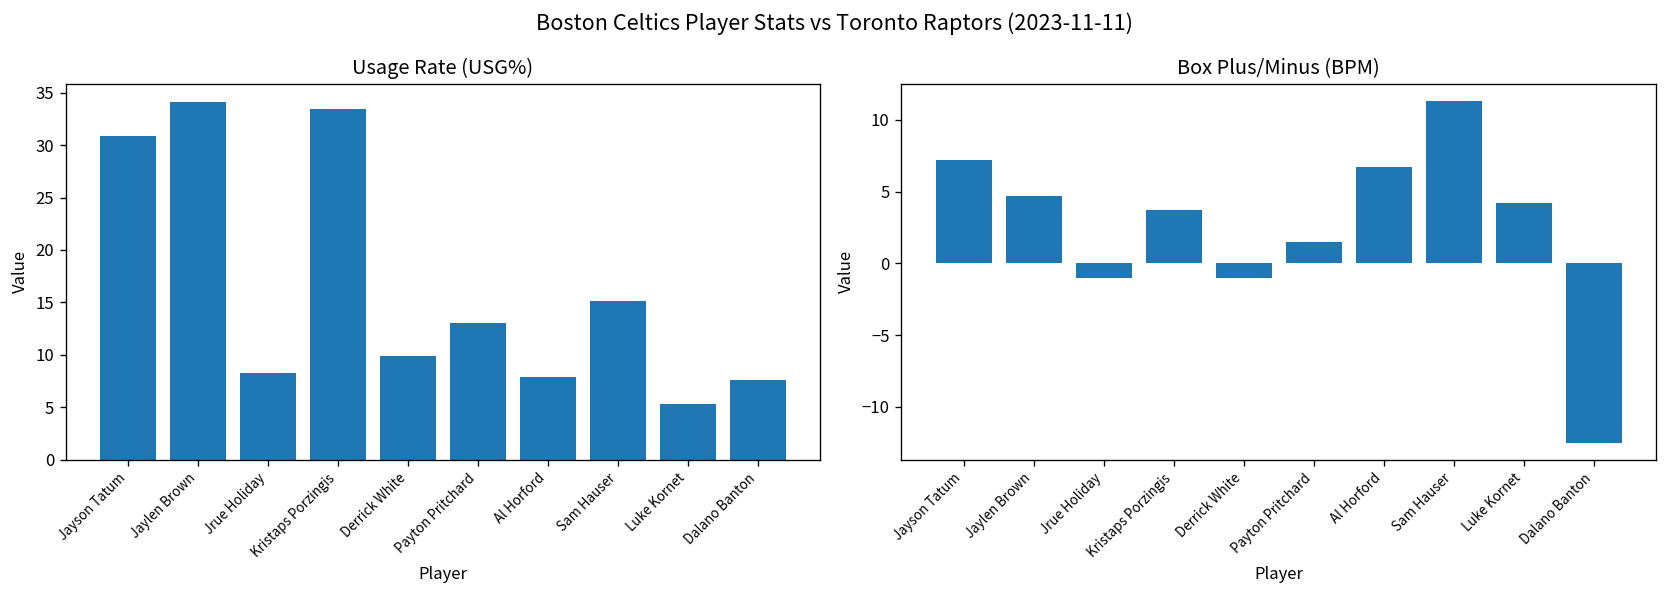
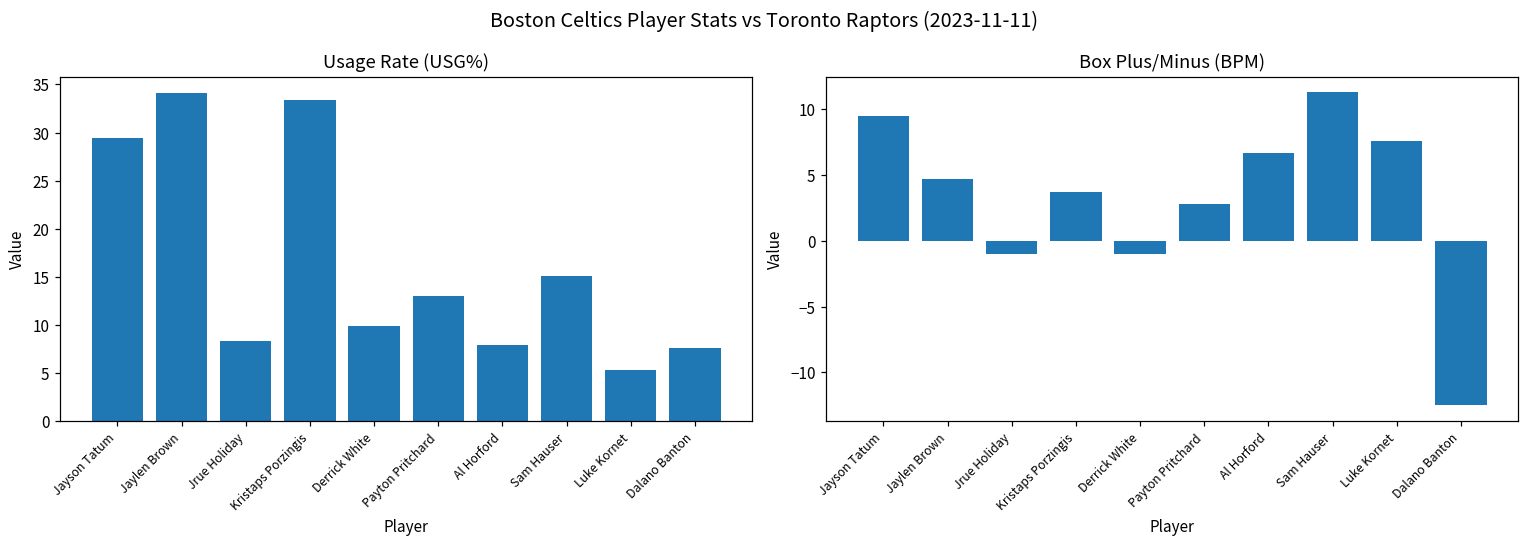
  {
    "Usage Rate (USG%)": {
-     "Jayson Tatum": 31,
+     "Jayson Tatum": 29,
      "Jaylen Brown": 34,
      "Jrue Holiday": 8,
      "Kristaps Porzingis": 33,
      "Derrick White": 10,
      "Payton Pritchard": 13,
      "Al Horford": 8,
      "Sam Hauser": 15,
      "Luke Kornet": 5,
      "Dalano Banton": 8
    },
    "Box Plus/Minus (BPM)": {
-     "Jayson Tatum": 7.2,
+     "Jayson Tatum": 9.5,
      "Jaylen Brown": 4.7,
      "Jrue Holiday": -1.0,
      "Kristaps Porzingis": 3.7,
      "Derrick White": -1.0,
-     "Payton Pritchard": 1.5,
+     "Payton Pritchard": 2.8,
      "Al Horford": 6.7,
      "Sam Hauser": 11.3,
-     "Luke Kornet": 4.2,
+     "Luke Kornet": 7.6,
      "Dalano Banton": -12.5
    }
  }
